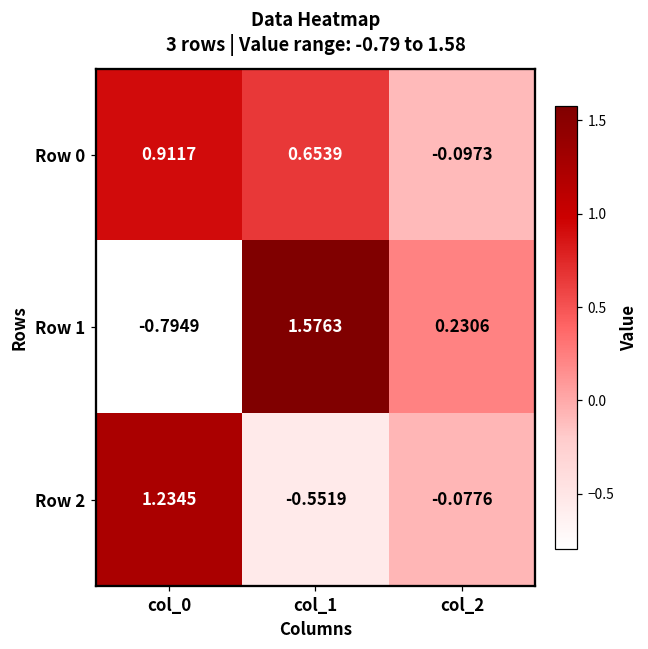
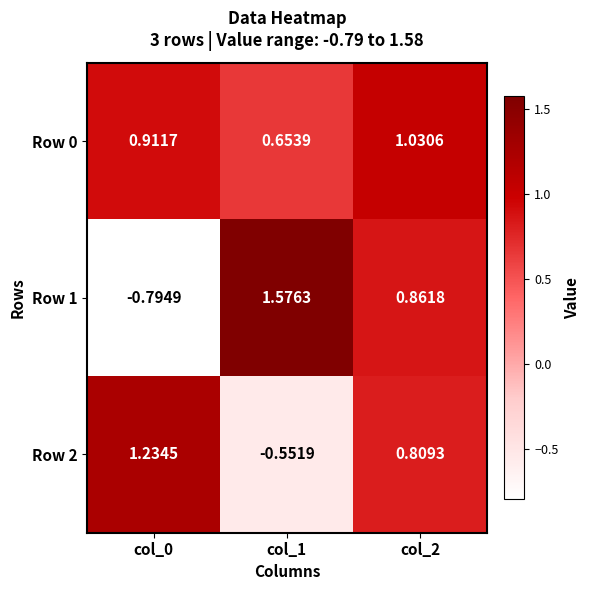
  {
    "Row 0": {
      "col_0": 0.9117,
      "col_1": 0.6539,
-     "col_2": -0.0973
+     "col_2": 1.0306
    },
    "Row 1": {
      "col_0": -0.7949,
      "col_1": 1.5763,
-     "col_2": 0.2306
+     "col_2": 0.8618
    },
    "Row 2": {
      "col_0": 1.2345,
      "col_1": -0.5519,
-     "col_2": -0.0776
+     "col_2": 0.8093
    }
  }
